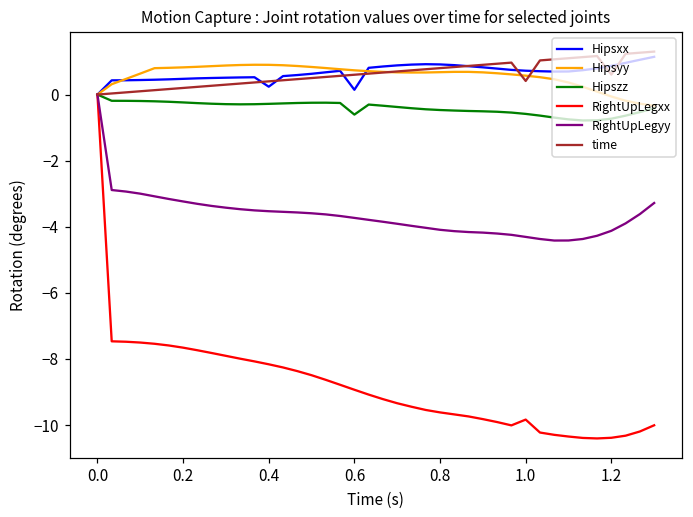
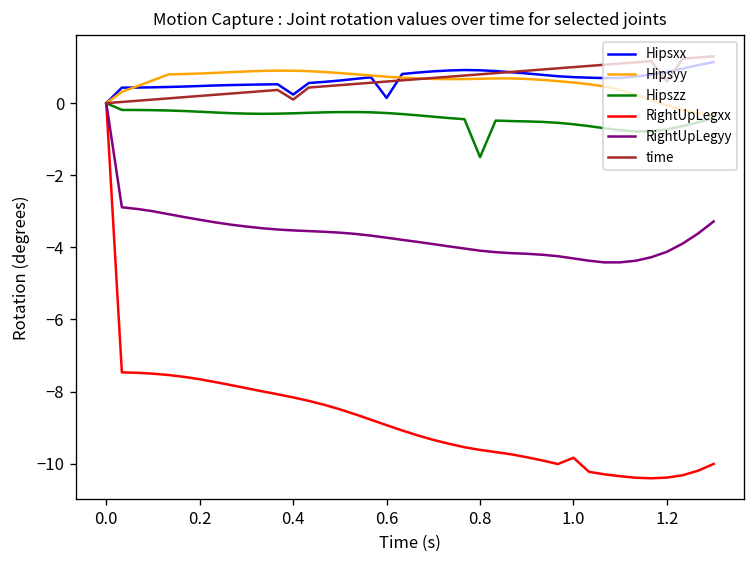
  {
    "Hipsxx": {
      "0.2": 0.5,
      "0.4": 0.2,
      "0.6": 0.1,
      "0.8": 0.9,
      "1.0": 0.7
    },
    "Hipsyy": {
      "0.2": 0.8,
      "0.4": 0.9,
      "0.6": 0.7,
      "0.8": 0.7,
      "1.0": 0.6
    },
    "Hipszz": {
      "0.2": -0.2,
      "0.4": -0.3,
-     "0.6": -0.6,
-     "0.8": -0.5,
+     "0.6": -0.3,
+     "0.8": -1.5,
      "1.0": -0.6
    },
    "RightUpLegxx": {
      "0.2": -7.7,
      "0.4": -8.2,
      "0.6": -8.9,
      "0.8": -9.6,
      "1.0": -9.8,
      "1.2": -10.4
    },
    "RightUpLegyy": {
      "0.2": -3.2,
      "0.4": -3.5,
      "0.6": -3.7,
      "0.8": -4.1,
      "1.0": -4.3,
      "1.2": -4.1
    },
    "time": {
      "0.2": 0.2,
-     "0.4": 0.4,
+     "0.4": 0.1,
      "0.6": 0.6,
      "0.8": 0.8,
-     "1.0": 0.4
+     "1.0": 1.0
    }
  }
